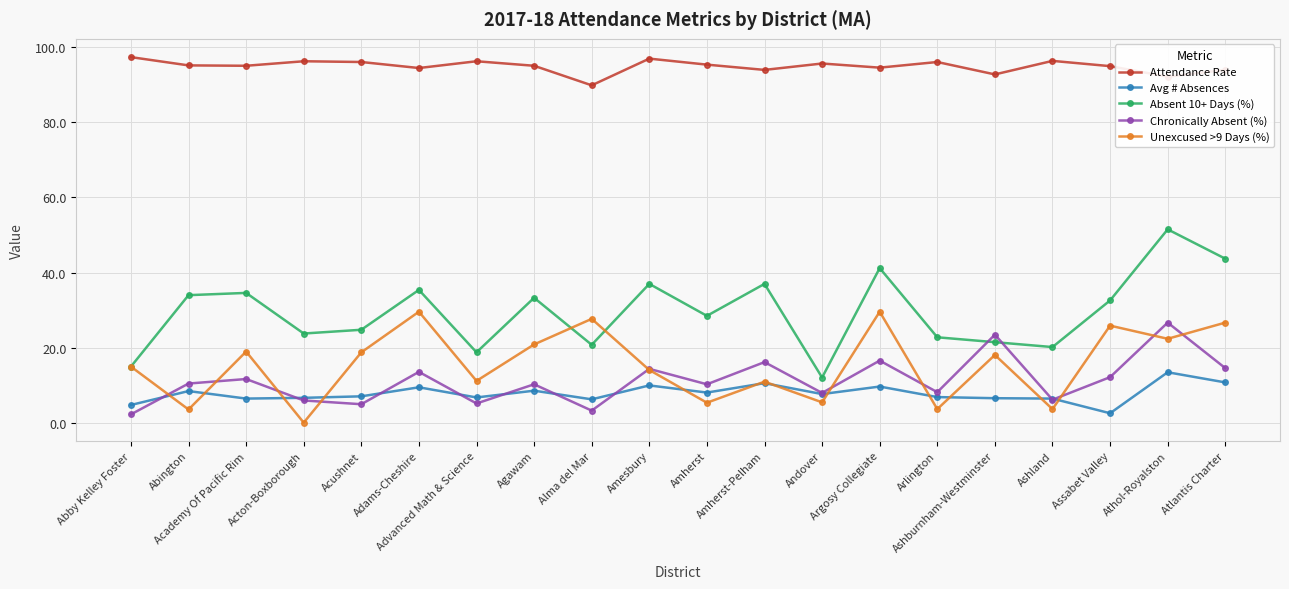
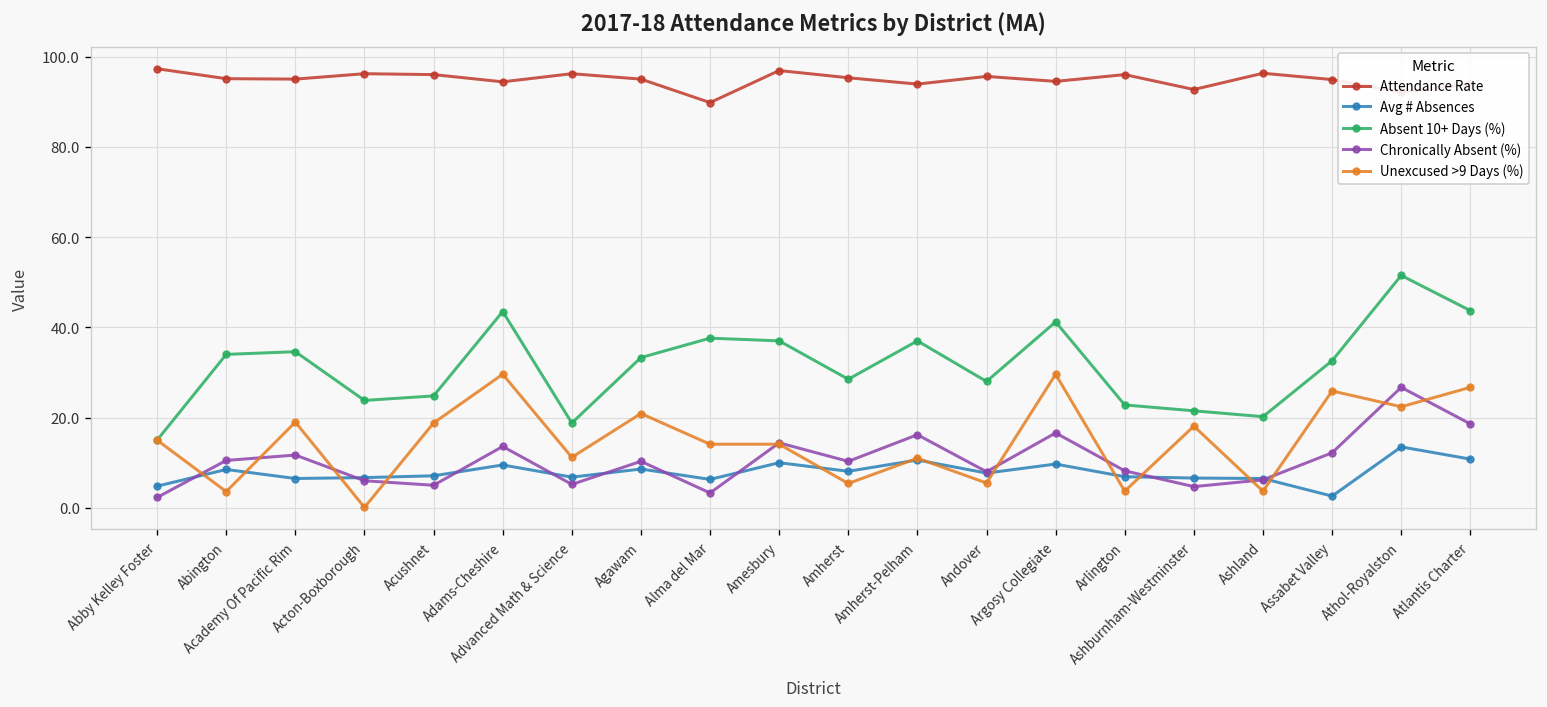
  {
    "Attendance Rate": {
      "Abby Kelley Foster": 97,
      "Abington": 95,
      "Academy Of Pacific Rim": 95,
      "Acton-Boxborough": 96,
      "Acushnet": 96,
      "Adams-Cheshire": 94,
      "Advanced Math & Science": 96,
      "Agawam": 95,
      "Alma del Mar": 90,
      "Amesbury": 97,
      "Amherst": 95,
      "Amherst-Pelham": 94,
      "Andover": 96,
      "Argosy Collegiate": 95,
      "Arlington": 96,
      "Ashburnham-Westminster": 93,
      "Ashland": 96,
      "Assabet Valley": 95
    },
    "Avg # Absences": {
      "Abby Kelley Foster": 5,
      "Abington": 9,
      "Academy Of Pacific Rim": 7,
      "Acton-Boxborough": 7,
      "Acushnet": 7,
      "Adams-Cheshire": 10,
      "Advanced Math & Science": 7,
      "Agawam": 9,
      "Alma del Mar": 6,
      "Amesbury": 10,
      "Amherst": 8,
      "Argosy Collegiate": 10,
      "Arlington": 7,
      "Ashburnham-Westminster": 7,
      "Assabet Valley": 3,
      "Athol-Royalston": 14,
      "Atlantis Charter": 11
    },
    "Absent 10+ Days (%)": {
      "Abington": 34,
      "Academy Of Pacific Rim": 35,
      "Acton-Boxborough": 24,
      "Acushnet": 25,
-     "Adams-Cheshire": 35,
+     "Adams-Cheshire": 44,
      "Advanced Math & Science": 19,
      "Agawam": 33,
-     "Alma del Mar": 21,
+     "Alma del Mar": 38,
      "Amesbury": 37,
      "Amherst": 29,
      "Amherst-Pelham": 37,
-     "Andover": 12,
+     "Andover": 28,
      "Argosy Collegiate": 41,
      "Arlington": 23,
      "Ashburnham-Westminster": 22,
      "Ashland": 20,
      "Assabet Valley": 33,
      "Athol-Royalston": 52,
      "Atlantis Charter": 44
    },
    "Chronically Absent (%)": {
      "Abby Kelley Foster": 2,
      "Abington": 11,
      "Academy Of Pacific Rim": 12,
      "Acton-Boxborough": 6,
      "Acushnet": 5,
      "Adams-Cheshire": 14,
      "Advanced Math & Science": 5,
      "Agawam": 10,
      "Alma del Mar": 3,
      "Amherst": 10,
      "Amherst-Pelham": 16,
      "Argosy Collegiate": 17,
      "Arlington": 8,
-     "Ashburnham-Westminster": 24,
+     "Ashburnham-Westminster": 5,
      "Assabet Valley": 12,
      "Athol-Royalston": 27,
-     "Atlantis Charter": 15
+     "Atlantis Charter": 19
    },
    "Unexcused >9 Days (%)": {
      "Abington": 4,
      "Academy Of Pacific Rim": 19,
      "Acton-Boxborough": 0,
      "Acushnet": 19,
      "Adams-Cheshire": 30,
      "Advanced Math & Science": 11,
      "Agawam": 21,
-     "Alma del Mar": 28,
+     "Alma del Mar": 14,
      "Amherst": 5,
      "Andover": 6,
      "Argosy Collegiate": 30,
      "Arlington": 4,
      "Ashburnham-Westminster": 18,
      "Ashland": 4,
      "Assabet Valley": 26,
      "Athol-Royalston": 22,
      "Atlantis Charter": 27
    }
  }
